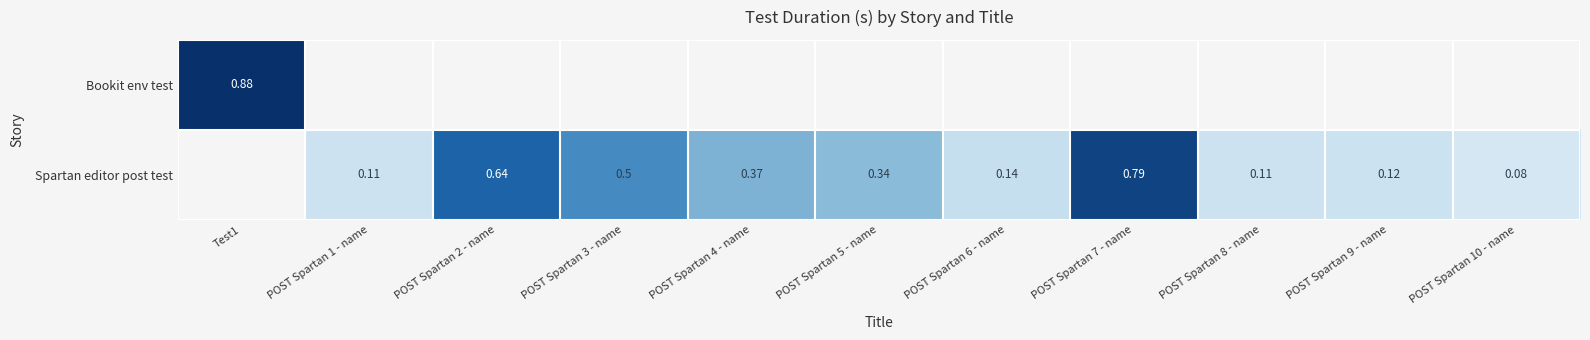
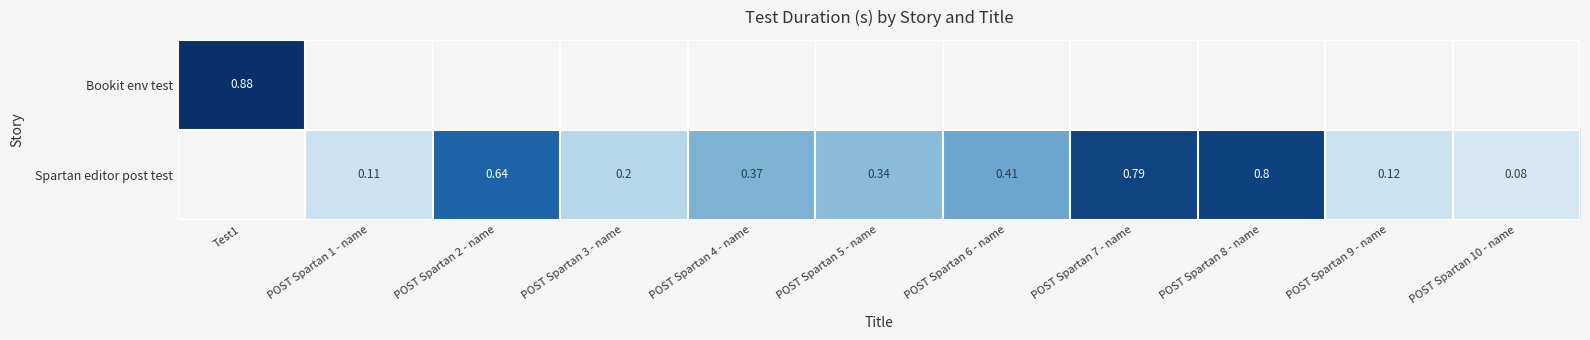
  {
    "Bookit env test": {
      "Test1": 0.88
    },
    "Spartan editor post test": {
      "POST Spartan 1 - name": 0.11,
      "POST Spartan 2 - name": 0.64,
-     "POST Spartan 3 - name": 0.5,
+     "POST Spartan 3 - name": 0.2,
      "POST Spartan 4 - name": 0.37,
      "POST Spartan 5 - name": 0.34,
-     "POST Spartan 6 - name": 0.14,
+     "POST Spartan 6 - name": 0.41,
      "POST Spartan 7 - name": 0.79,
-     "POST Spartan 8 - name": 0.11,
+     "POST Spartan 8 - name": 0.8,
      "POST Spartan 9 - name": 0.12,
      "POST Spartan 10 - name": 0.08
    }
  }
